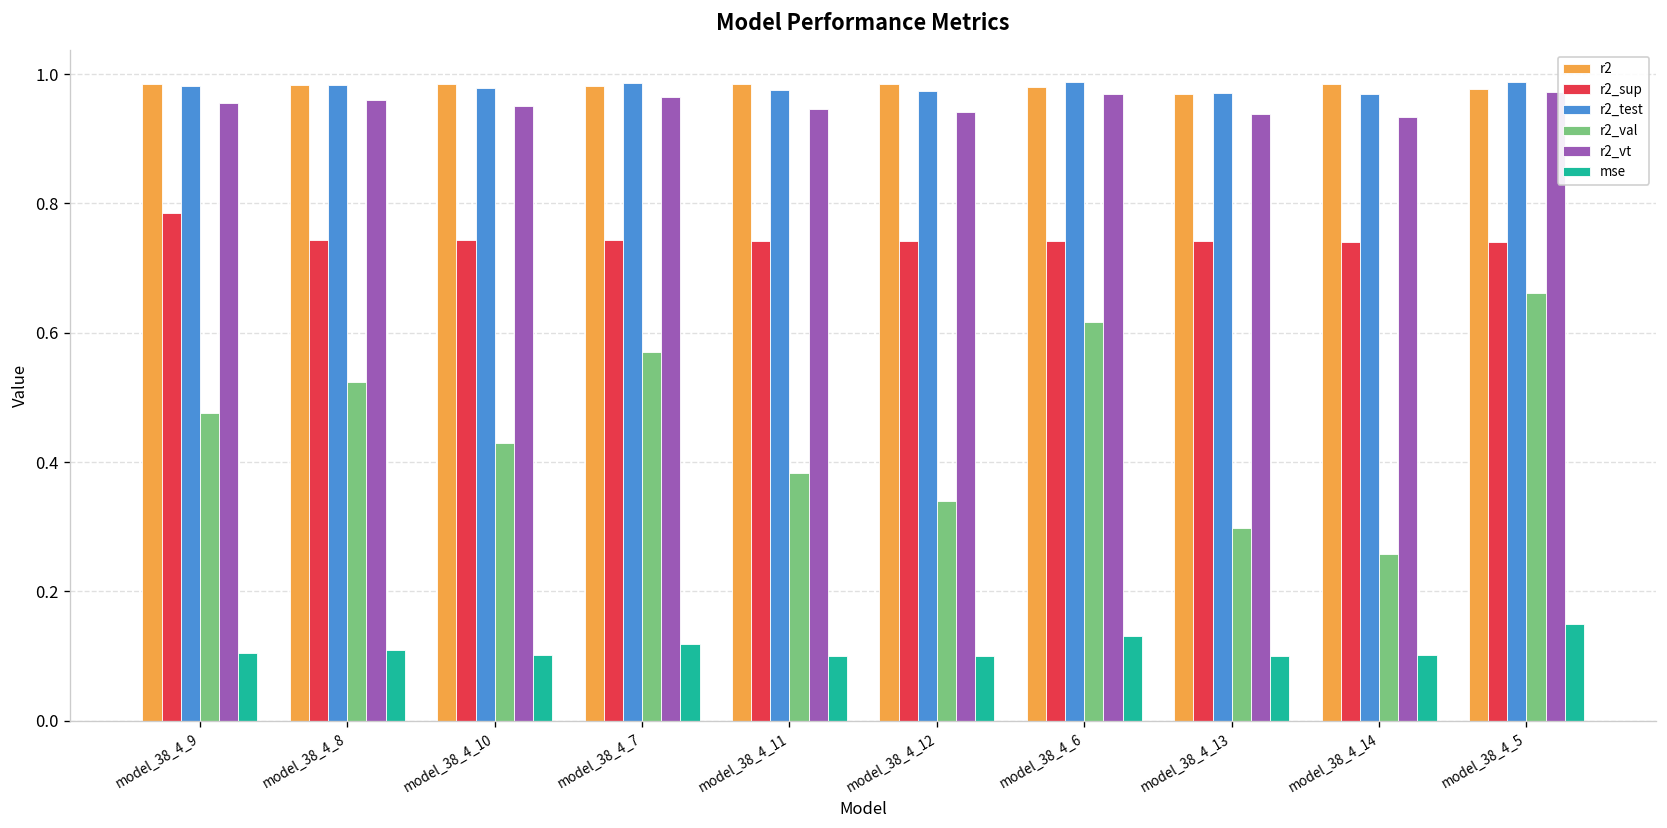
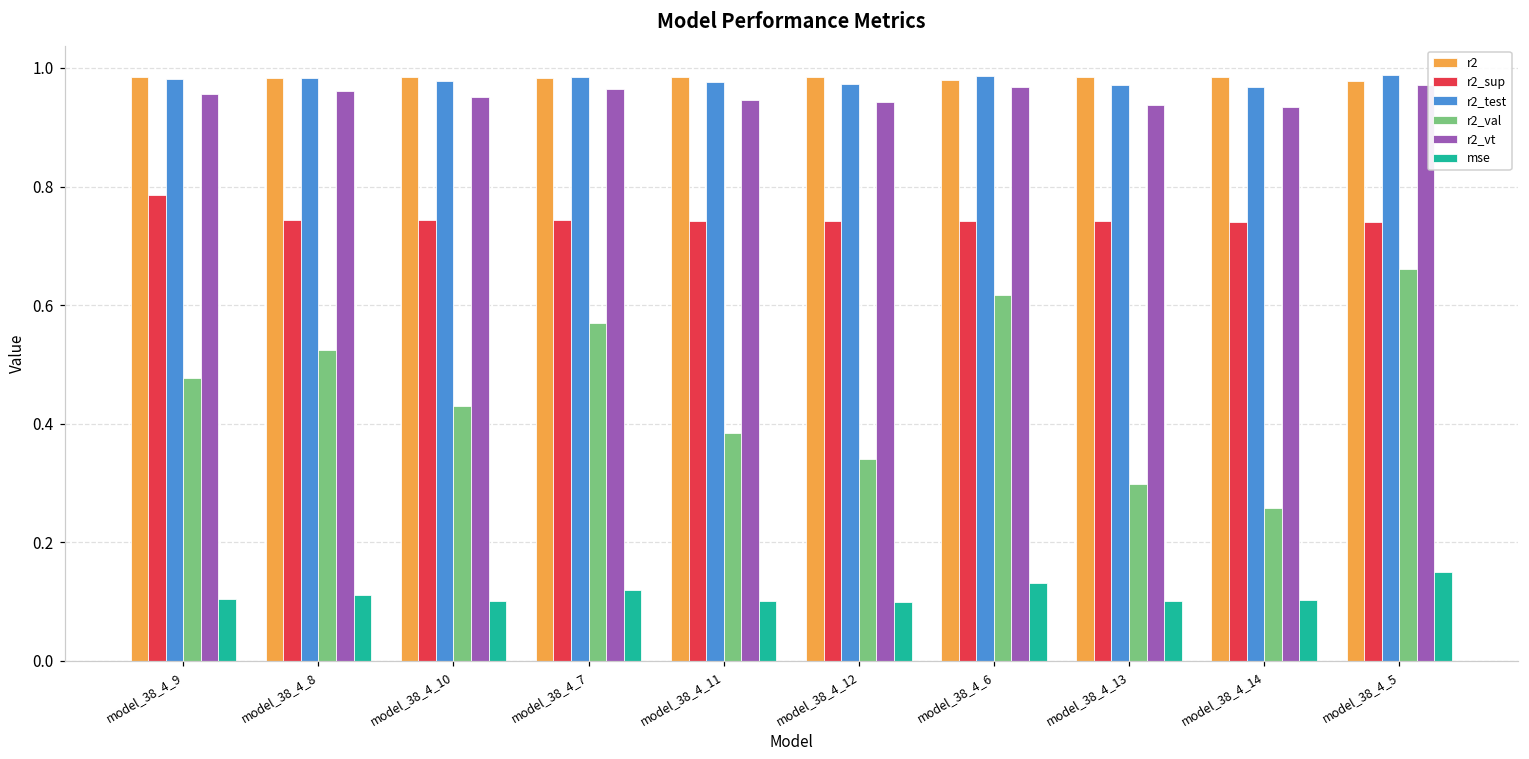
  {
    "r2": {
      "model_38_4_9": 0.98,
      "model_38_4_8": 0.98,
      "model_38_4_10": 0.98,
      "model_38_4_7": 0.98,
      "model_38_4_11": 0.99,
      "model_38_4_12": 0.99,
      "model_38_4_6": 0.98,
-     "model_38_4_13": 0.97,
+     "model_38_4_13": 0.98,
      "model_38_4_14": 0.98,
      "model_38_4_5": 0.98
    },
    "r2_sup": {
      "model_38_4_9": 0.78,
      "model_38_4_8": 0.74,
      "model_38_4_10": 0.74,
      "model_38_4_7": 0.74,
      "model_38_4_11": 0.74,
      "model_38_4_12": 0.74,
      "model_38_4_6": 0.74,
      "model_38_4_13": 0.74,
      "model_38_4_14": 0.74,
      "model_38_4_5": 0.74
    },
    "r2_test": {
      "model_38_4_9": 0.98,
      "model_38_4_8": 0.98,
      "model_38_4_10": 0.98,
      "model_38_4_7": 0.99,
      "model_38_4_11": 0.98,
      "model_38_4_12": 0.97,
      "model_38_4_6": 0.99,
      "model_38_4_13": 0.97,
      "model_38_4_14": 0.97,
      "model_38_4_5": 0.99
    },
    "r2_val": {
      "model_38_4_9": 0.48,
      "model_38_4_8": 0.52,
      "model_38_4_10": 0.43,
      "model_38_4_7": 0.57,
      "model_38_4_11": 0.38,
      "model_38_4_12": 0.34,
      "model_38_4_6": 0.62,
      "model_38_4_13": 0.30,
      "model_38_4_14": 0.26,
      "model_38_4_5": 0.66
    },
    "r2_vt": {
      "model_38_4_9": 0.96,
      "model_38_4_8": 0.96,
      "model_38_4_10": 0.95,
      "model_38_4_7": 0.96,
      "model_38_4_11": 0.95,
      "model_38_4_12": 0.94,
      "model_38_4_6": 0.97,
      "model_38_4_13": 0.94,
      "model_38_4_14": 0.93,
      "model_38_4_5": 0.97
    },
    "mse": {
      "model_38_4_9": 0.10,
      "model_38_4_8": 0.11,
      "model_38_4_10": 0.10,
      "model_38_4_7": 0.12,
      "model_38_4_11": 0.10,
      "model_38_4_12": 0.10,
      "model_38_4_6": 0.13,
      "model_38_4_13": 0.10,
      "model_38_4_14": 0.10,
      "model_38_4_5": 0.15
    }
  }
